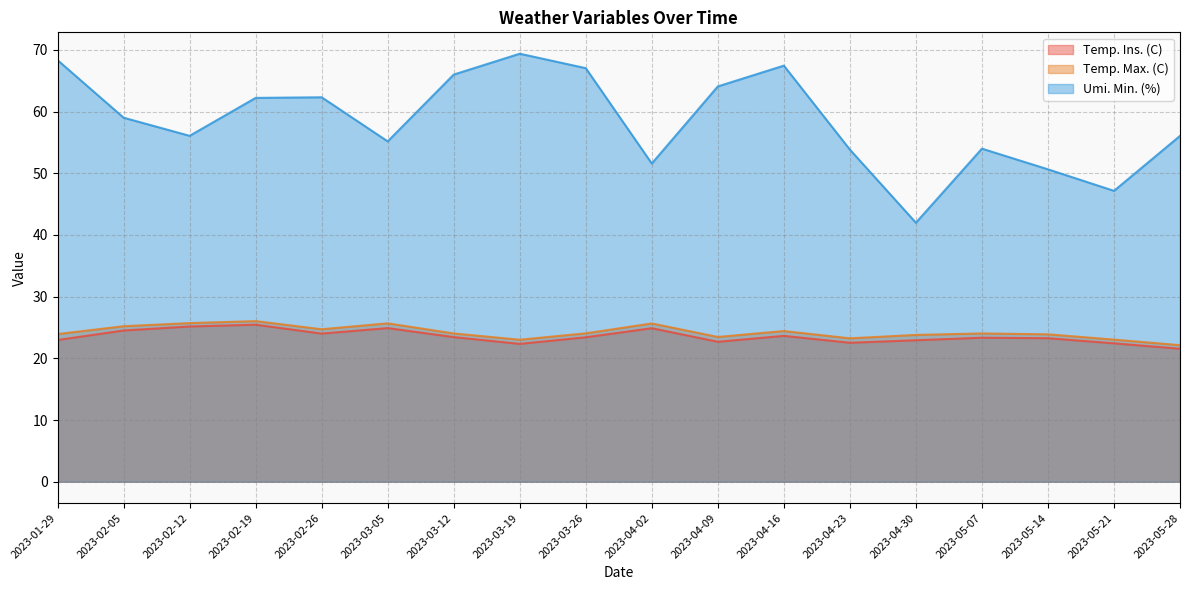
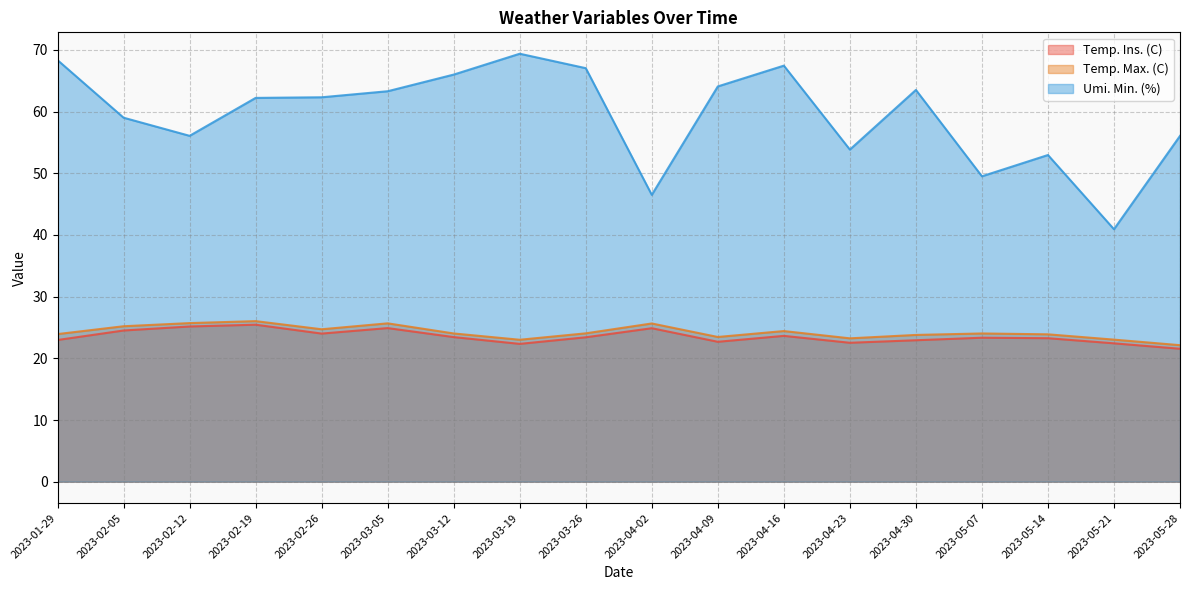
  {
    "Umi. Min. (%)": {
      "2023-01-29": 68,
      "2023-02-05": 59,
      "2023-02-12": 56,
      "2023-02-19": 62,
      "2023-02-26": 62,
-     "2023-03-05": 55,
+     "2023-03-05": 63,
      "2023-03-12": 66,
      "2023-03-19": 69,
      "2023-03-26": 67,
-     "2023-04-02": 52,
+     "2023-04-02": 47,
      "2023-04-09": 64,
      "2023-04-16": 67,
      "2023-04-23": 54,
-     "2023-04-30": 42,
-     "2023-05-07": 54,
-     "2023-05-14": 51,
-     "2023-05-21": 47,
+     "2023-04-30": 64,
+     "2023-05-07": 50,
+     "2023-05-14": 53,
+     "2023-05-21": 41,
      "2023-05-28": 56
    }
  }
